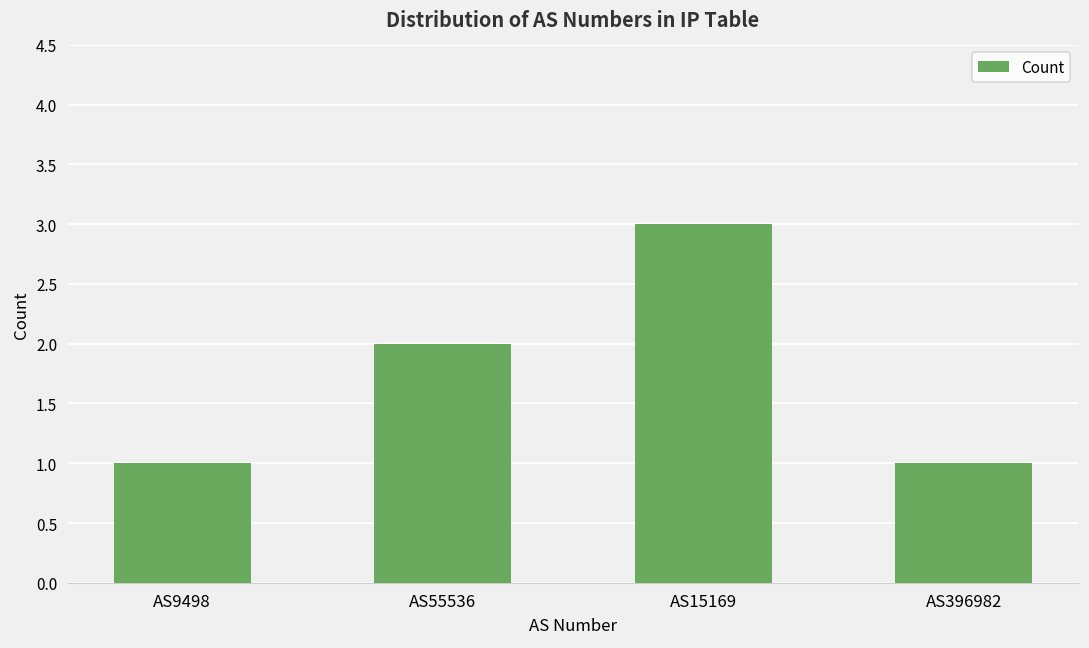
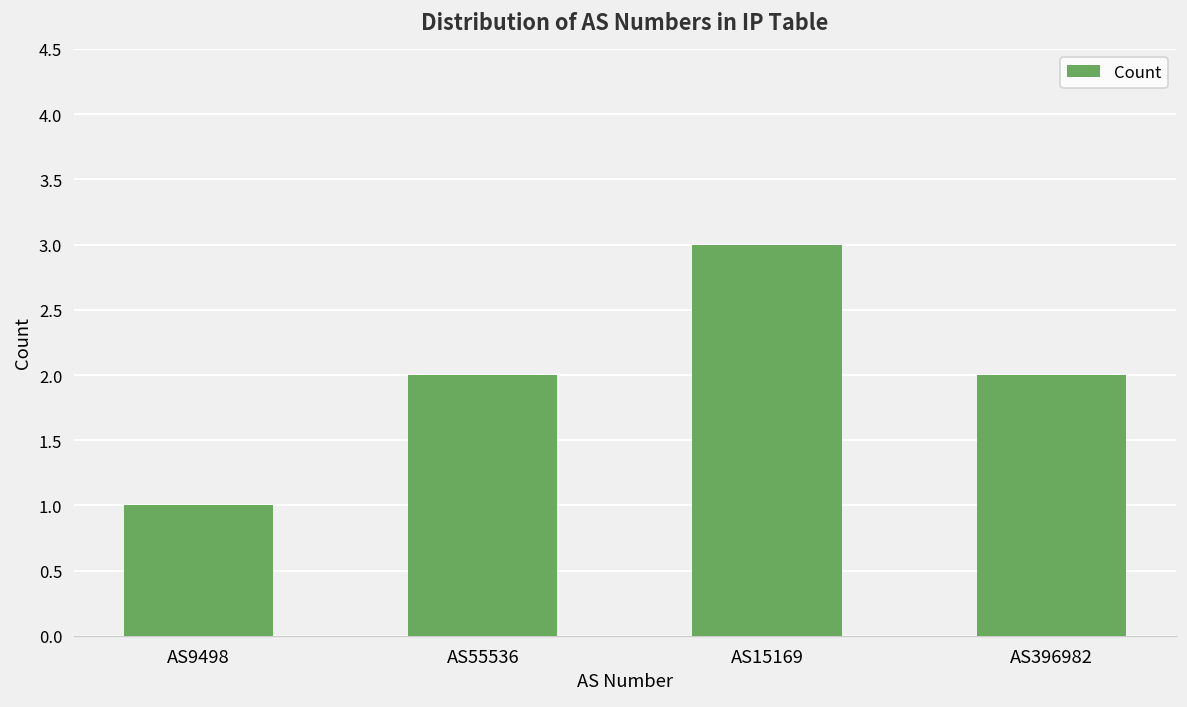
  {
    "AS9498": 1,
    "AS55536": 2,
    "AS15169": 3,
-   "AS396982": 1
+   "AS396982": 2
  }
